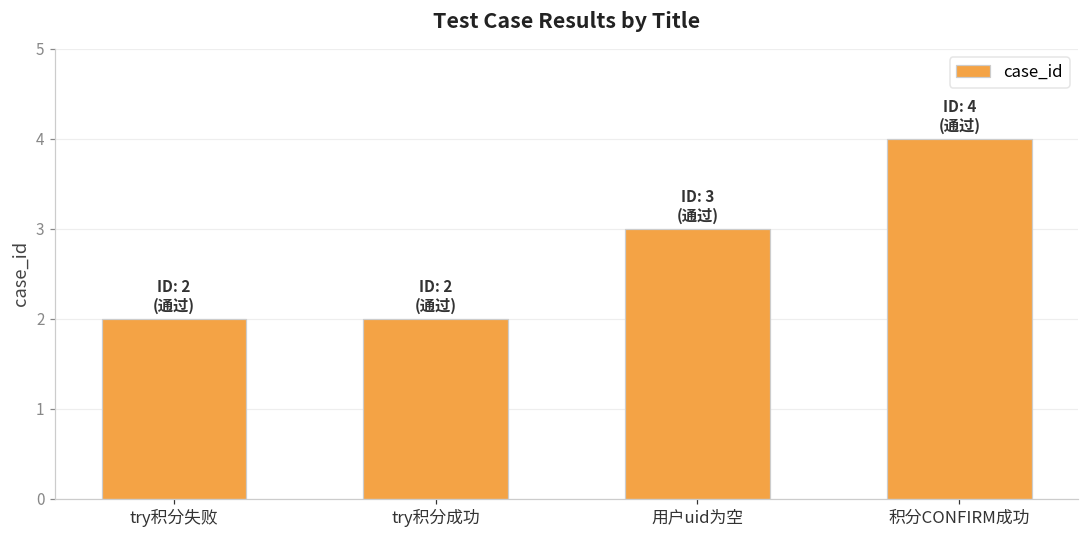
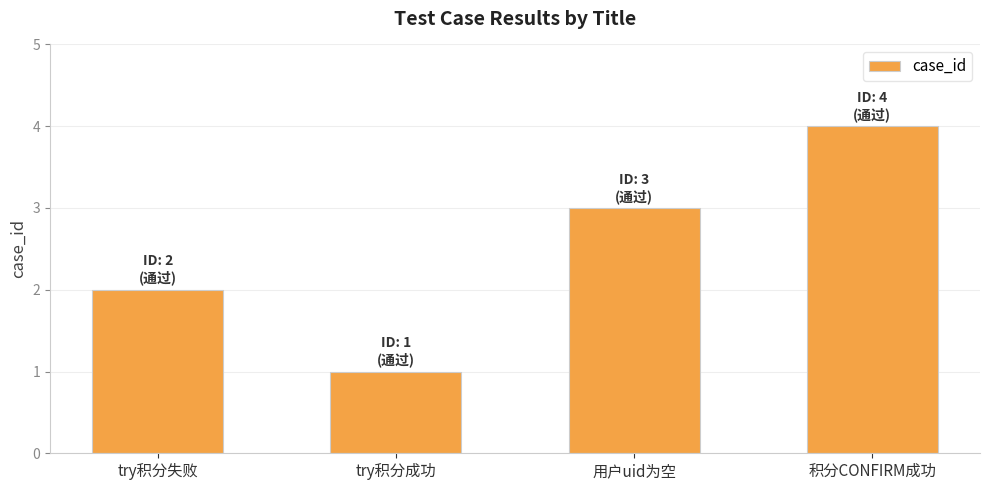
  {
    "try积分失败": 2,
-   "try积分成功": 2,
+   "try积分成功": 1,
    "用户uid为空": 3,
    "积分CONFIRM成功": 4
  }
